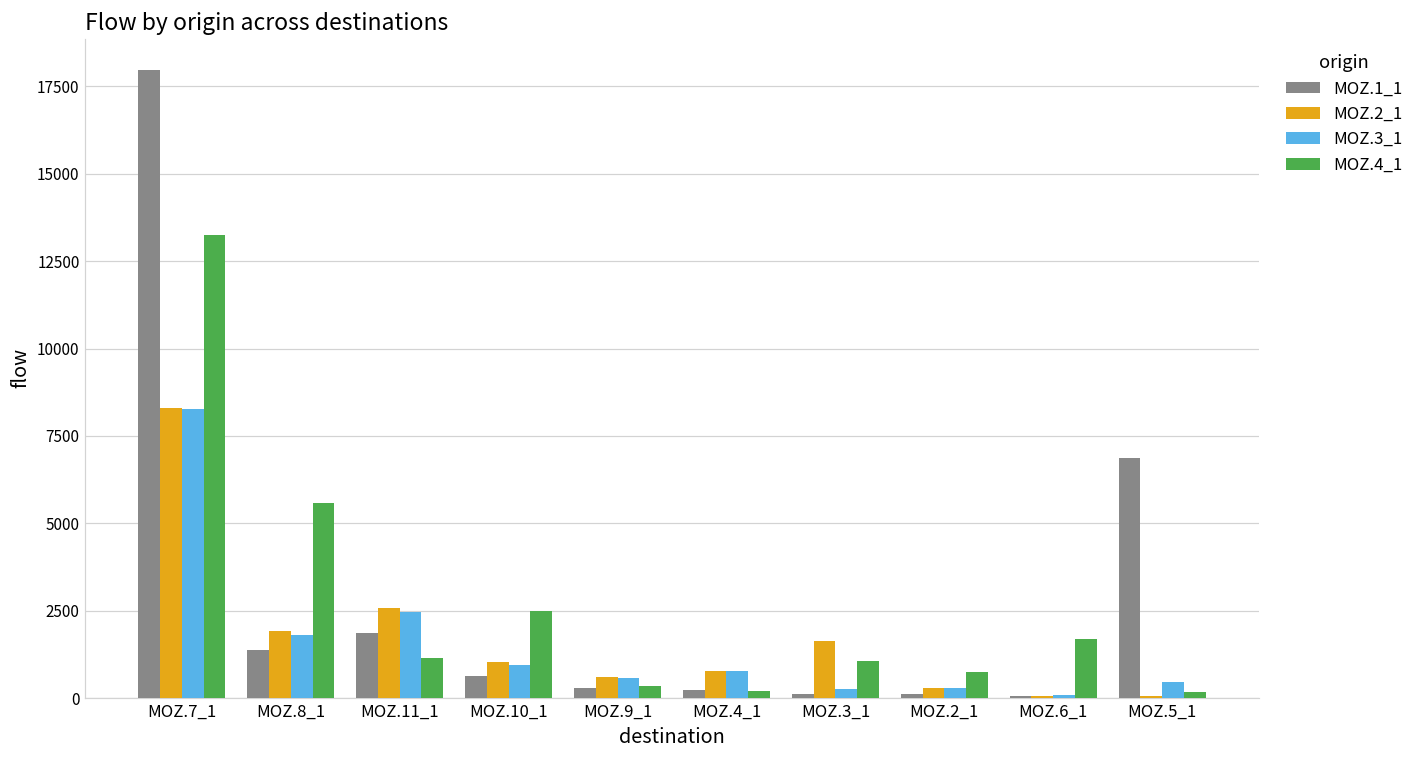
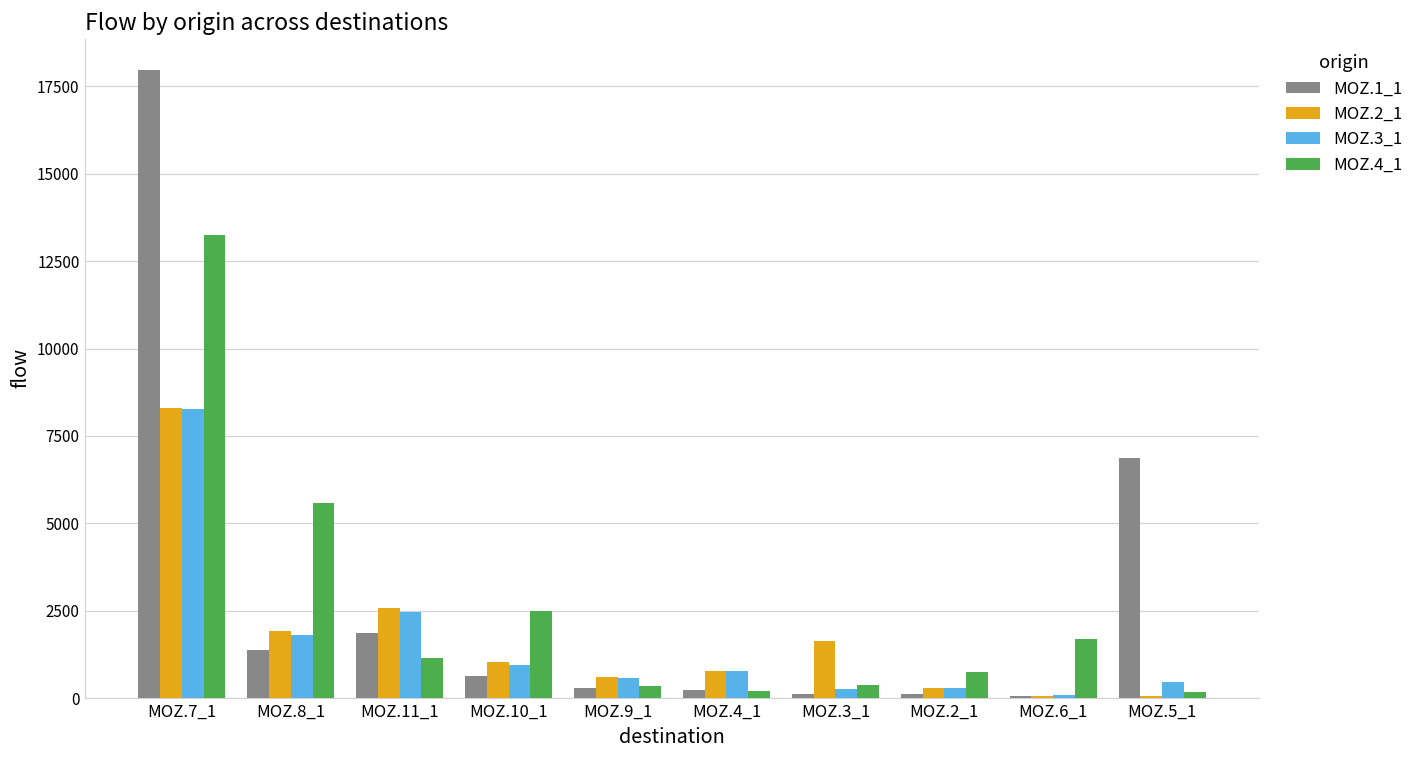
  {
    "MOZ.1_1": {
      "MOZ.7_1": 18000,
      "MOZ.8_1": 1400,
      "MOZ.11_1": 1800,
      "MOZ.10_1": 600,
      "MOZ.9_1": 300,
      "MOZ.4_1": 200,
      "MOZ.3_1": 100,
      "MOZ.2_1": 100,
      "MOZ.5_1": 6900
    },
    "MOZ.2_1": {
      "MOZ.7_1": 8300,
      "MOZ.8_1": 1900,
      "MOZ.11_1": 2600,
      "MOZ.10_1": 1000,
      "MOZ.9_1": 600,
      "MOZ.4_1": 800,
      "MOZ.3_1": 1600,
      "MOZ.2_1": 300
    },
    "MOZ.3_1": {
      "MOZ.7_1": 8300,
      "MOZ.8_1": 1800,
      "MOZ.11_1": 2500,
      "MOZ.10_1": 1000,
      "MOZ.9_1": 600,
      "MOZ.4_1": 800,
      "MOZ.3_1": 200,
      "MOZ.2_1": 300,
      "MOZ.6_1": 100,
      "MOZ.5_1": 500
    },
    "MOZ.4_1": {
      "MOZ.7_1": 13200,
      "MOZ.8_1": 5600,
      "MOZ.11_1": 1200,
      "MOZ.10_1": 2500,
      "MOZ.9_1": 300,
      "MOZ.4_1": 200,
-     "MOZ.3_1": 1100,
+     "MOZ.3_1": 400,
      "MOZ.2_1": 700,
      "MOZ.6_1": 1700,
      "MOZ.5_1": 200
    }
  }
